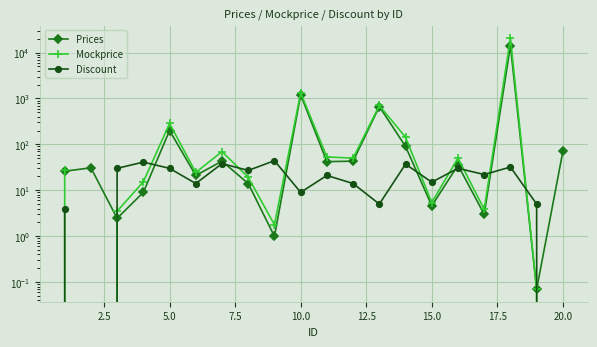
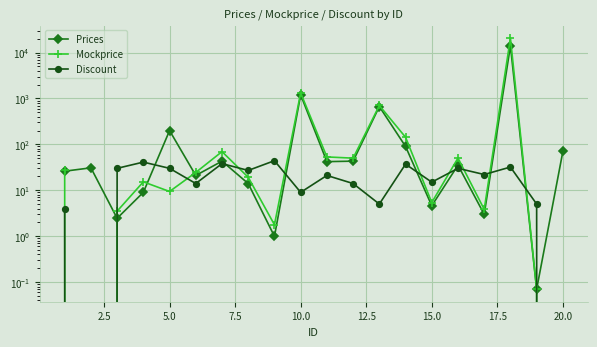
  {
    "Mockprice": {
-     "5.0": 300,
+     "5.0": 9,
      "15.0": 5
    }
  }
